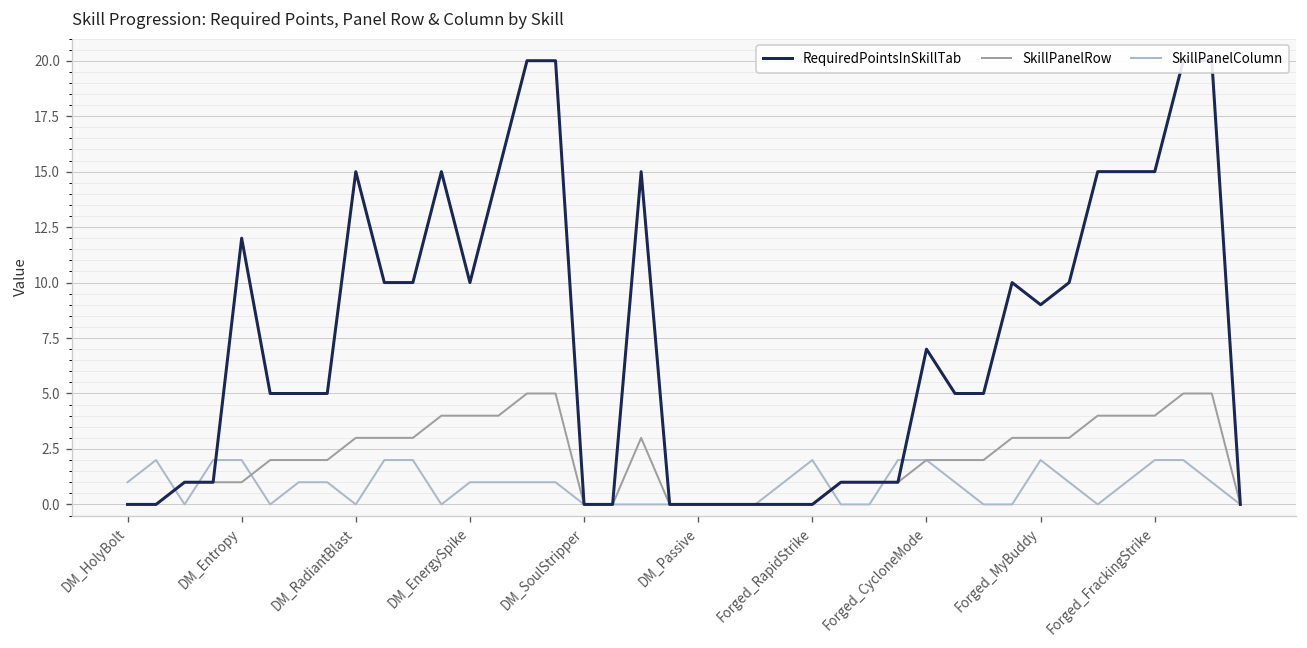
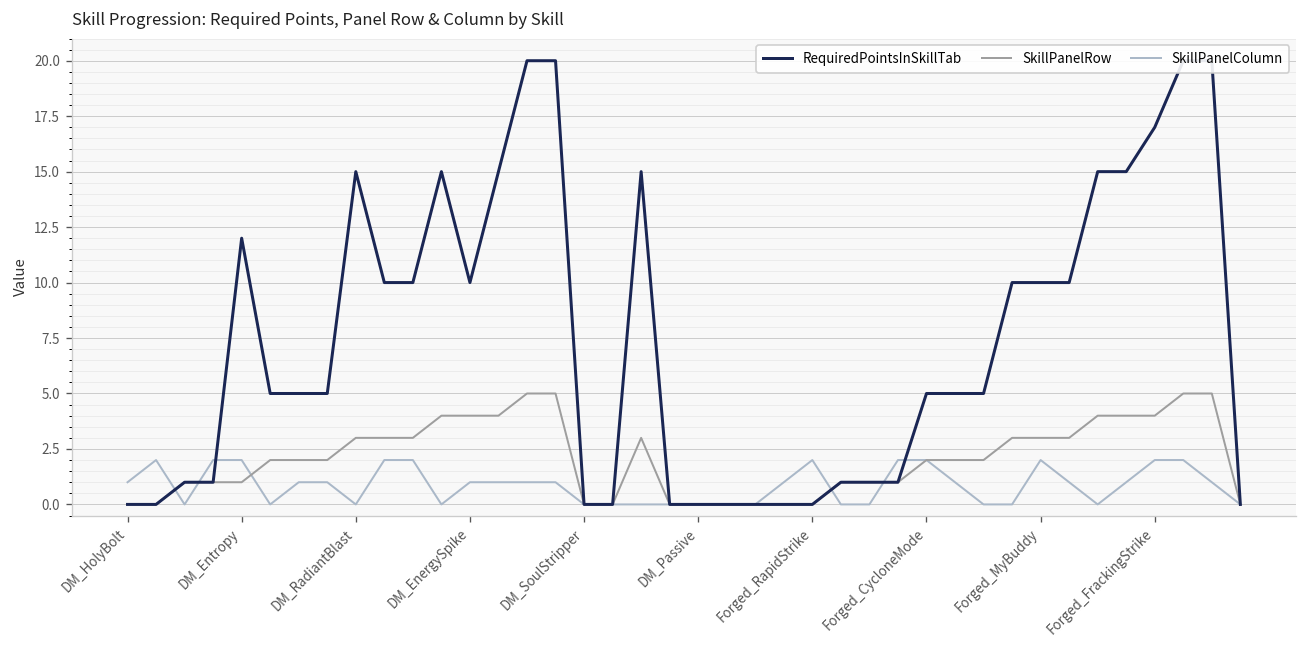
  {
    "RequiredPointsInSkillTab": {
      "DM_Entropy": 12,
      "DM_RadiantBlast": 15,
      "DM_EnergySpike": 10,
-     "Forged_CycloneMode": 7,
-     "Forged_MyBuddy": 9,
-     "Forged_FrackingStrike": 15
+     "Forged_CycloneMode": 5,
+     "Forged_MyBuddy": 10,
+     "Forged_FrackingStrike": 17
    }
  }
